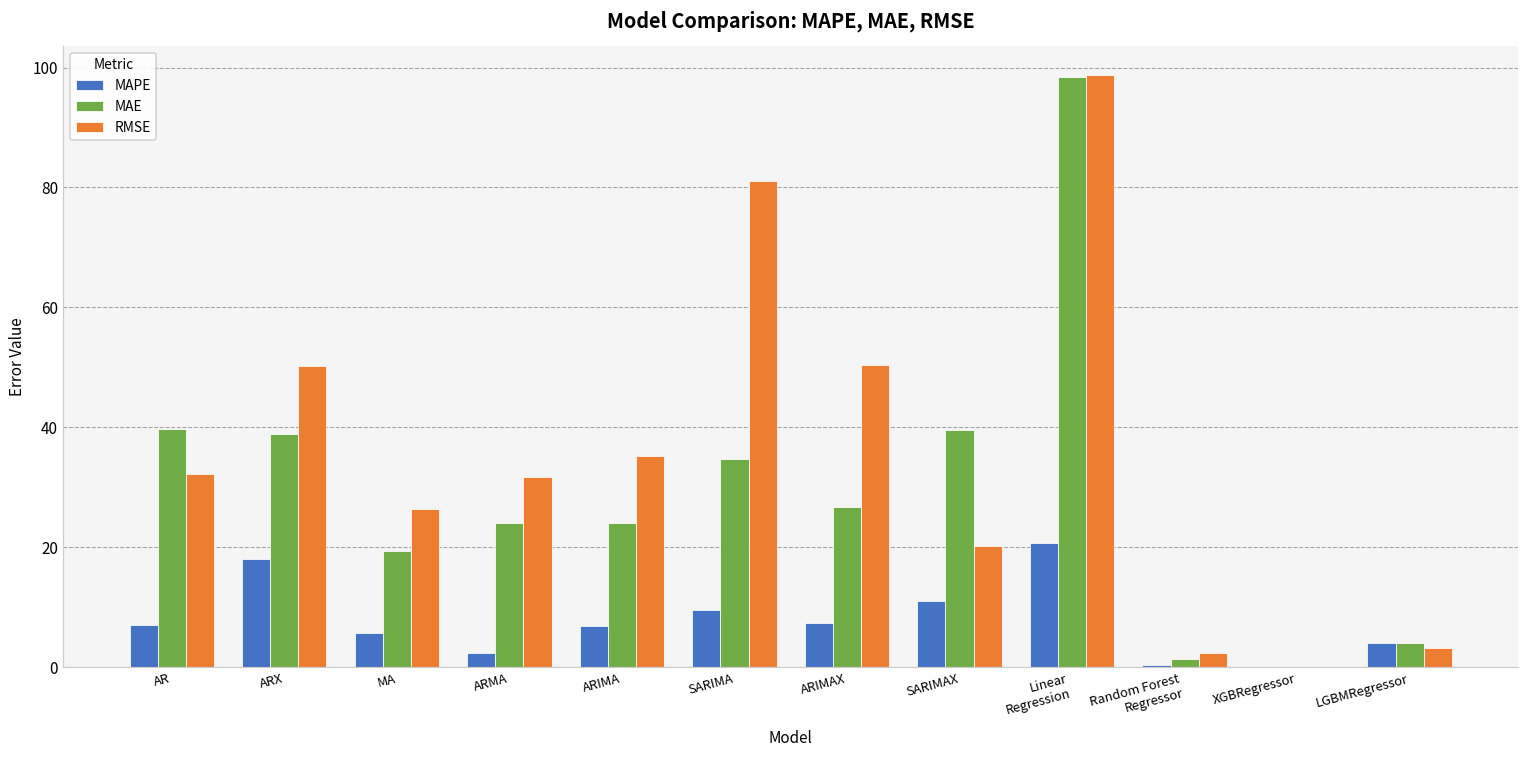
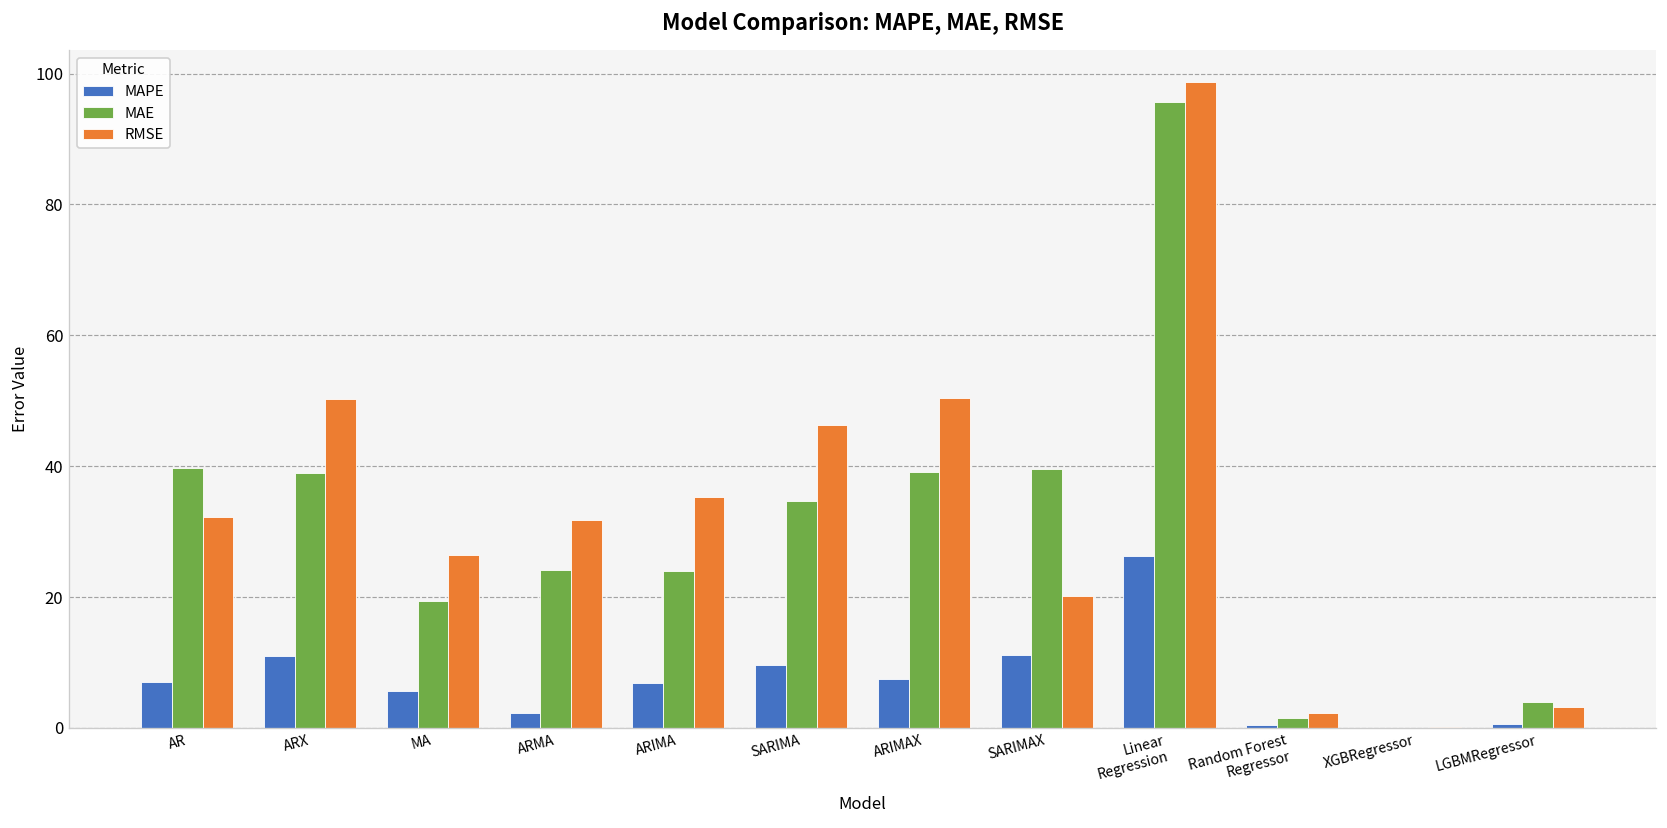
  {
    "MAPE": {
      "AR": 7,
-     "ARX": 18,
+     "ARX": 11,
      "MA": 6,
      "ARMA": 2,
      "ARIMA": 7,
      "SARIMA": 10,
      "ARIMAX": 7,
      "SARIMAX": 11,
-     "Linear Regression": 21,
-     "LGBMRegressor": 4
+     "Linear Regression": 26,
+     "LGBMRegressor": 1
    },
    "MAE": {
      "AR": 40,
      "ARX": 39,
      "MA": 19,
      "ARMA": 24,
      "ARIMA": 24,
      "SARIMA": 35,
-     "ARIMAX": 27,
+     "ARIMAX": 39,
      "SARIMAX": 40,
-     "Linear Regression": 98,
+     "Linear Regression": 96,
      "Random Forest Regressor": 1,
      "LGBMRegressor": 4
    },
    "RMSE": {
      "AR": 32,
      "ARX": 50,
      "MA": 26,
      "ARMA": 32,
      "ARIMA": 35,
-     "SARIMA": 81,
+     "SARIMA": 46,
      "ARIMAX": 50,
      "SARIMAX": 20,
      "Linear Regression": 99,
      "Random Forest Regressor": 2,
      "LGBMRegressor": 3
    }
  }
